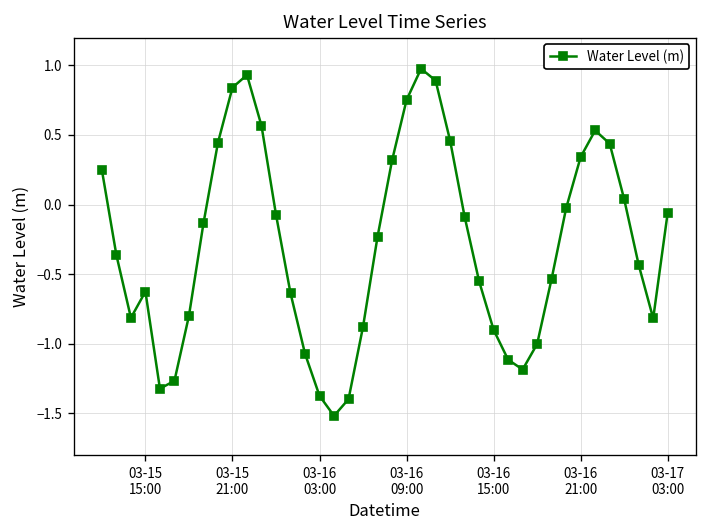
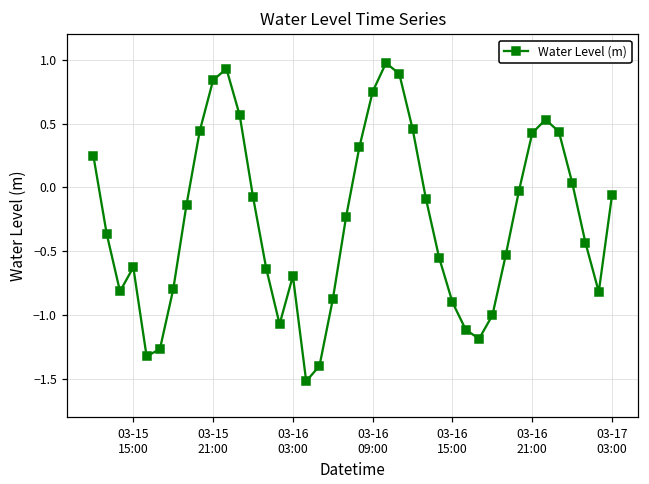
  {
    "03-15 15:00": -0.63,
    "03-15 21:00": 0.84,
-   "03-16 03:00": -1.38,
+   "03-16 03:00": -0.69,
    "03-16 09:00": 0.75,
    "03-16 15:00": -0.90,
-   "03-16 21:00": 0.34,
+   "03-16 21:00": 0.43,
    "03-17 03:00": -0.06
  }
